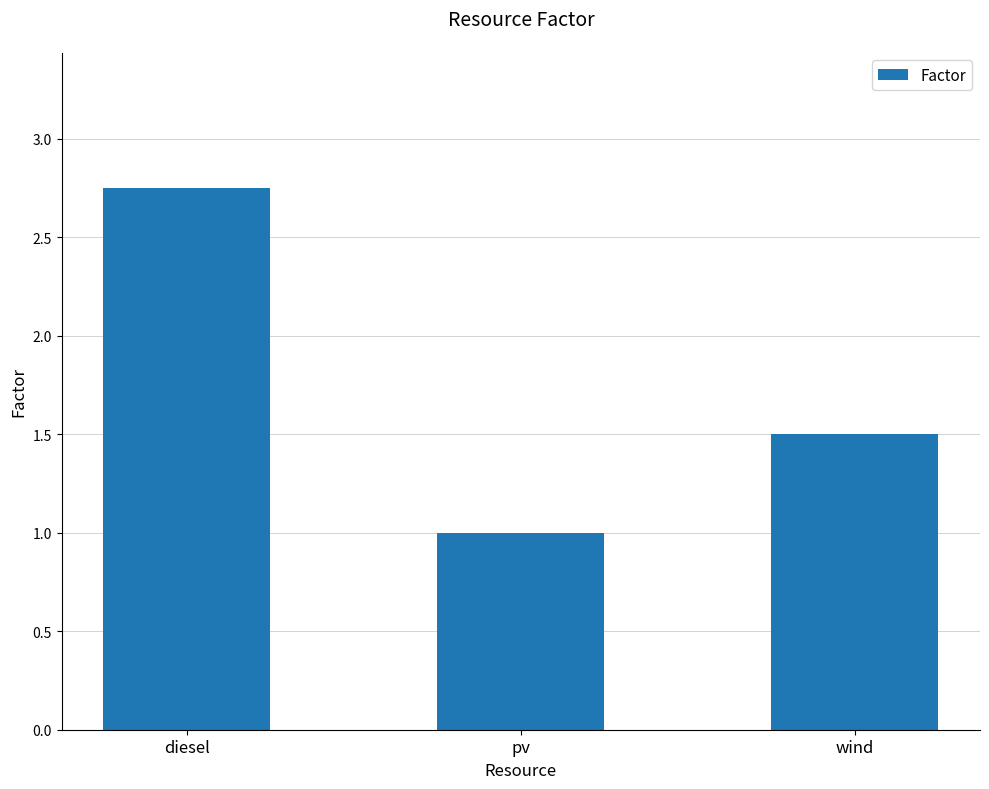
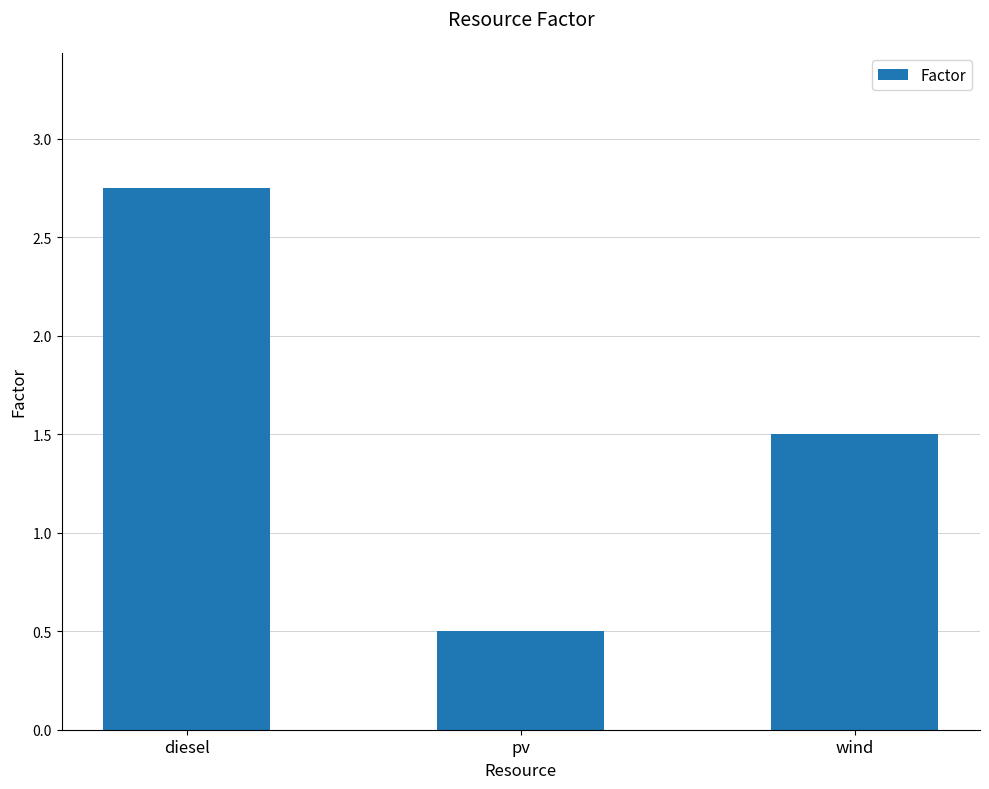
  {
    "diesel": 2.75,
-   "pv": 1.0,
+   "pv": 0.5,
    "wind": 1.5
  }
